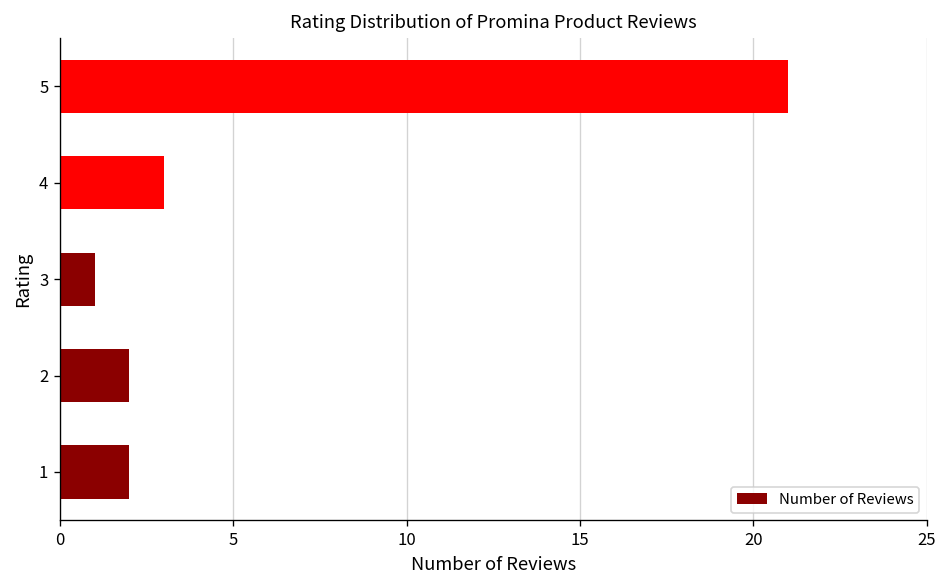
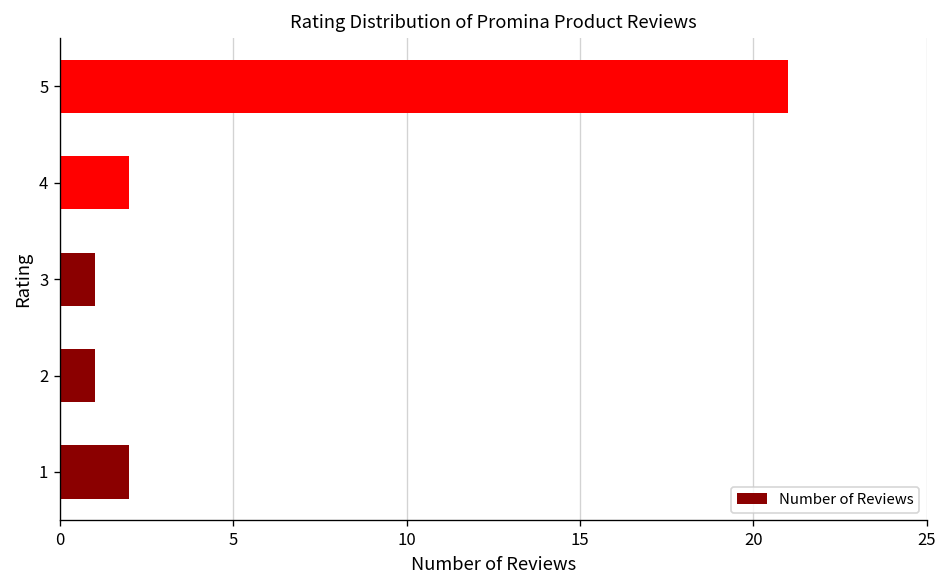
  {
    "5": 21,
-   "4": 3,
+   "4": 2,
    "3": 1,
-   "2": 2,
+   "2": 1,
    "1": 2
  }
